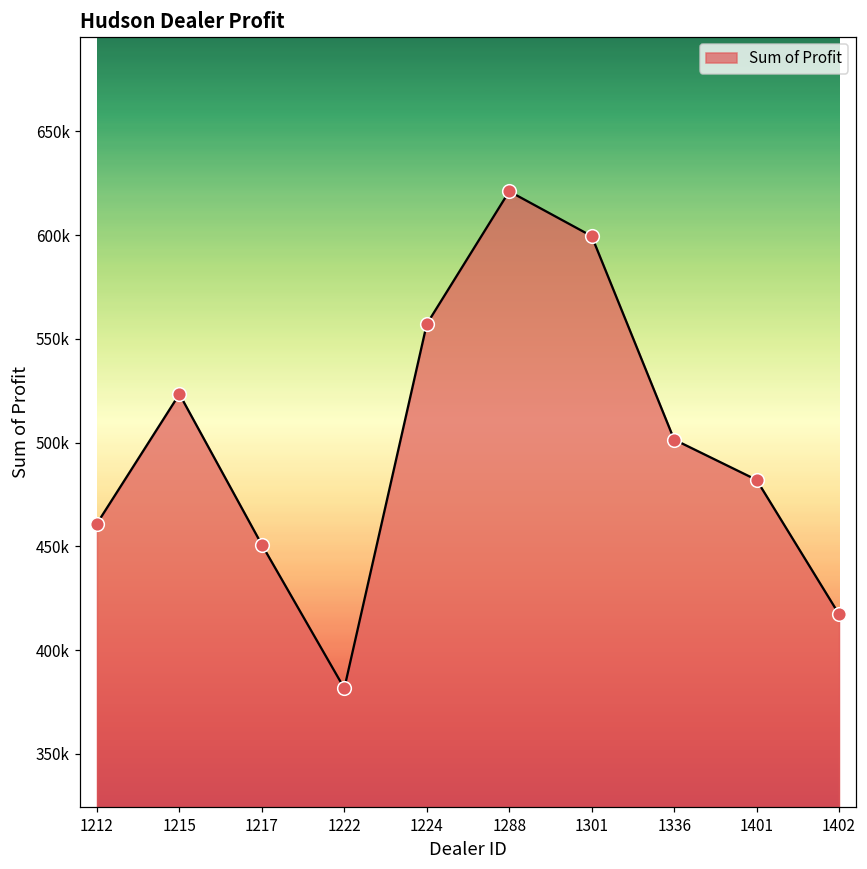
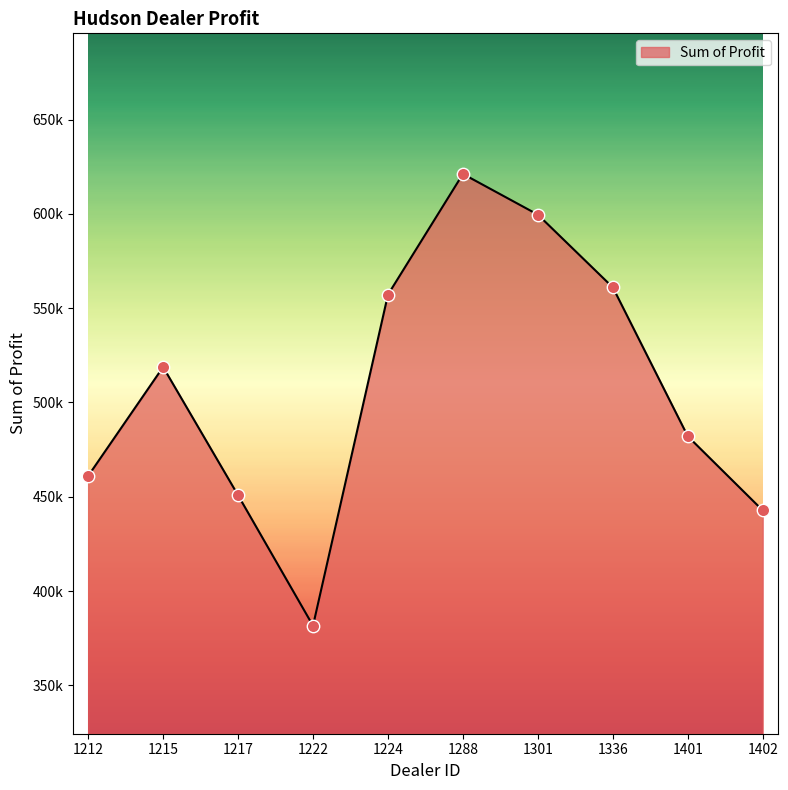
  {
    "1212": 461000,
-   "1215": 523000,
+   "1215": 519000,
    "1217": 451000,
    "1222": 382000,
    "1224": 557000,
    "1288": 621000,
    "1301": 600000,
-   "1336": 502000,
+   "1336": 561000,
    "1401": 482000,
-   "1402": 417000
+   "1402": 443000
  }
